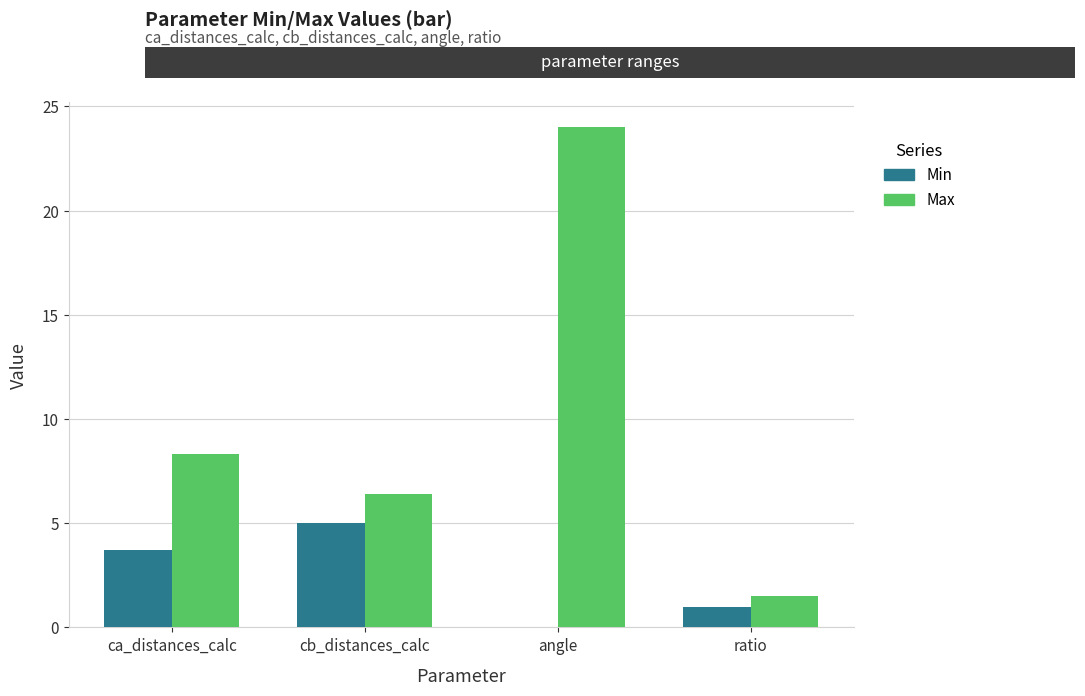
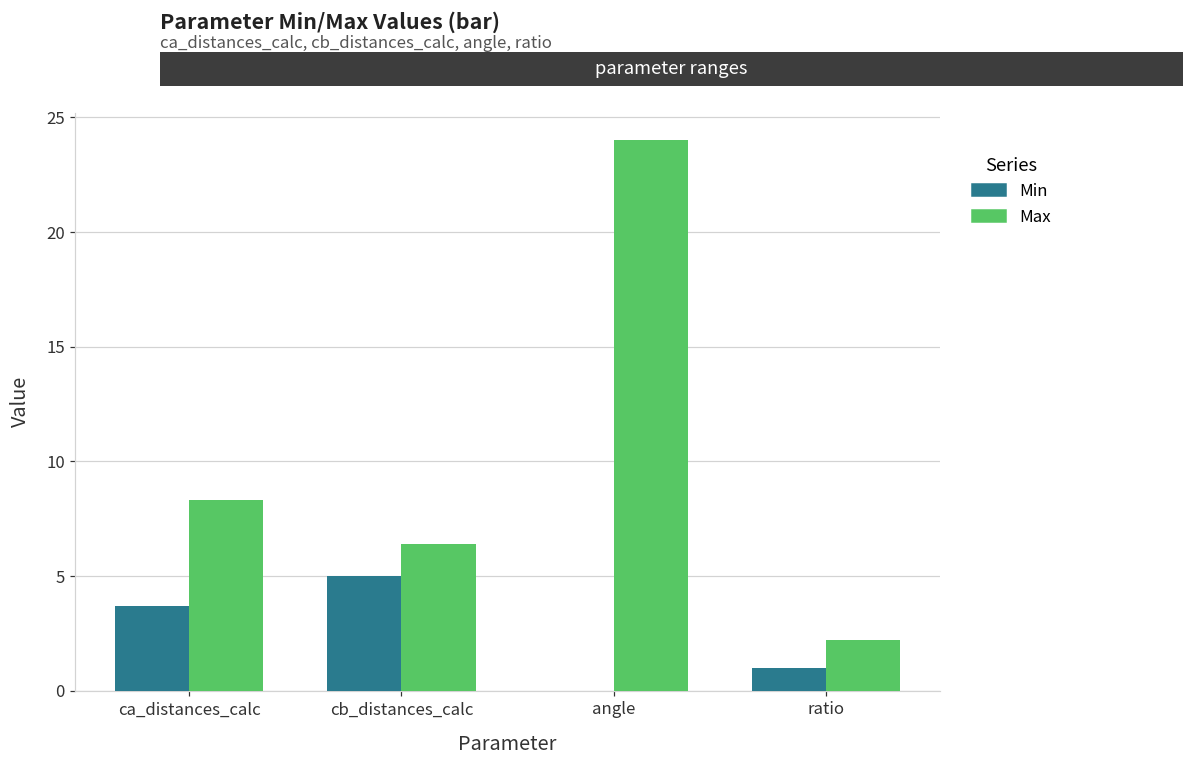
  {
    "Min": {
      "ca_distances_calc": 3.7,
      "cb_distances_calc": 5.0,
      "angle": 0.0,
      "ratio": 1.0
    },
    "Max": {
      "ca_distances_calc": 8.3,
      "cb_distances_calc": 6.4,
      "angle": 24.0,
-     "ratio": 1.5
+     "ratio": 2.2
    }
  }
